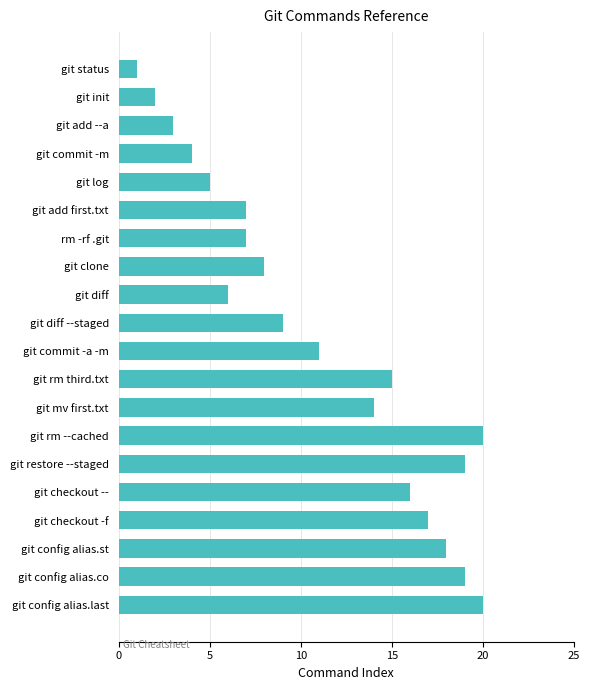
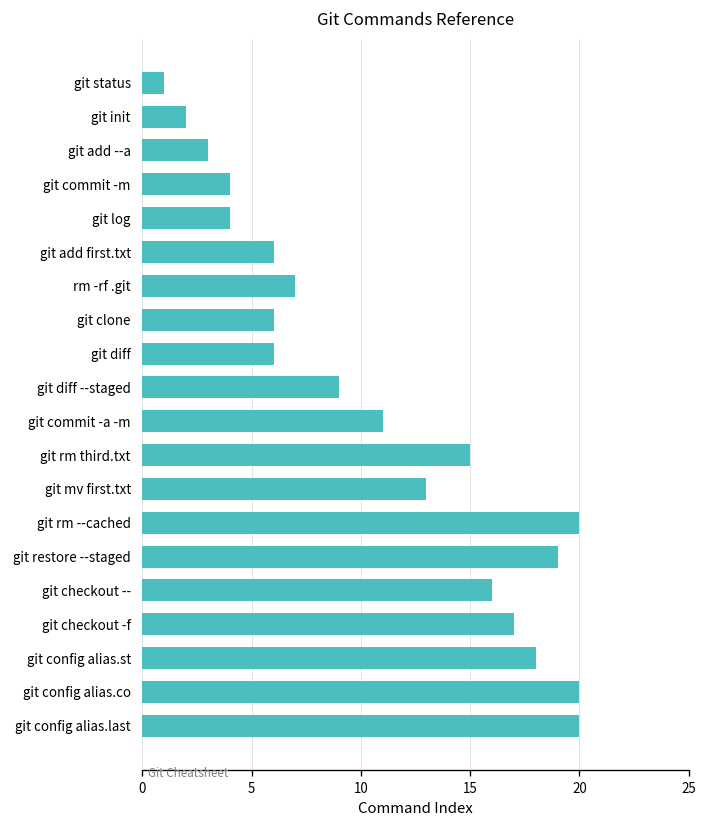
  {
    "git status": 1,
    "git init": 2,
    "git add --a": 3,
    "git commit -m": 4,
-   "git log": 5,
-   "git add first.txt": 7,
+   "git log": 4,
+   "git add first.txt": 6,
    "rm -rf .git": 7,
-   "git clone": 8,
+   "git clone": 6,
    "git diff": 6,
    "git diff --staged": 9,
    "git commit -a -m": 11,
    "git rm third.txt": 15,
-   "git mv first.txt": 14,
+   "git mv first.txt": 13,
    "git rm --cached": 20,
    "git restore --staged": 19,
    "git checkout --": 16,
    "git checkout -f": 17,
    "git config alias.st": 18,
-   "git config alias.co": 19,
+   "git config alias.co": 20,
    "git config alias.last": 20
  }
